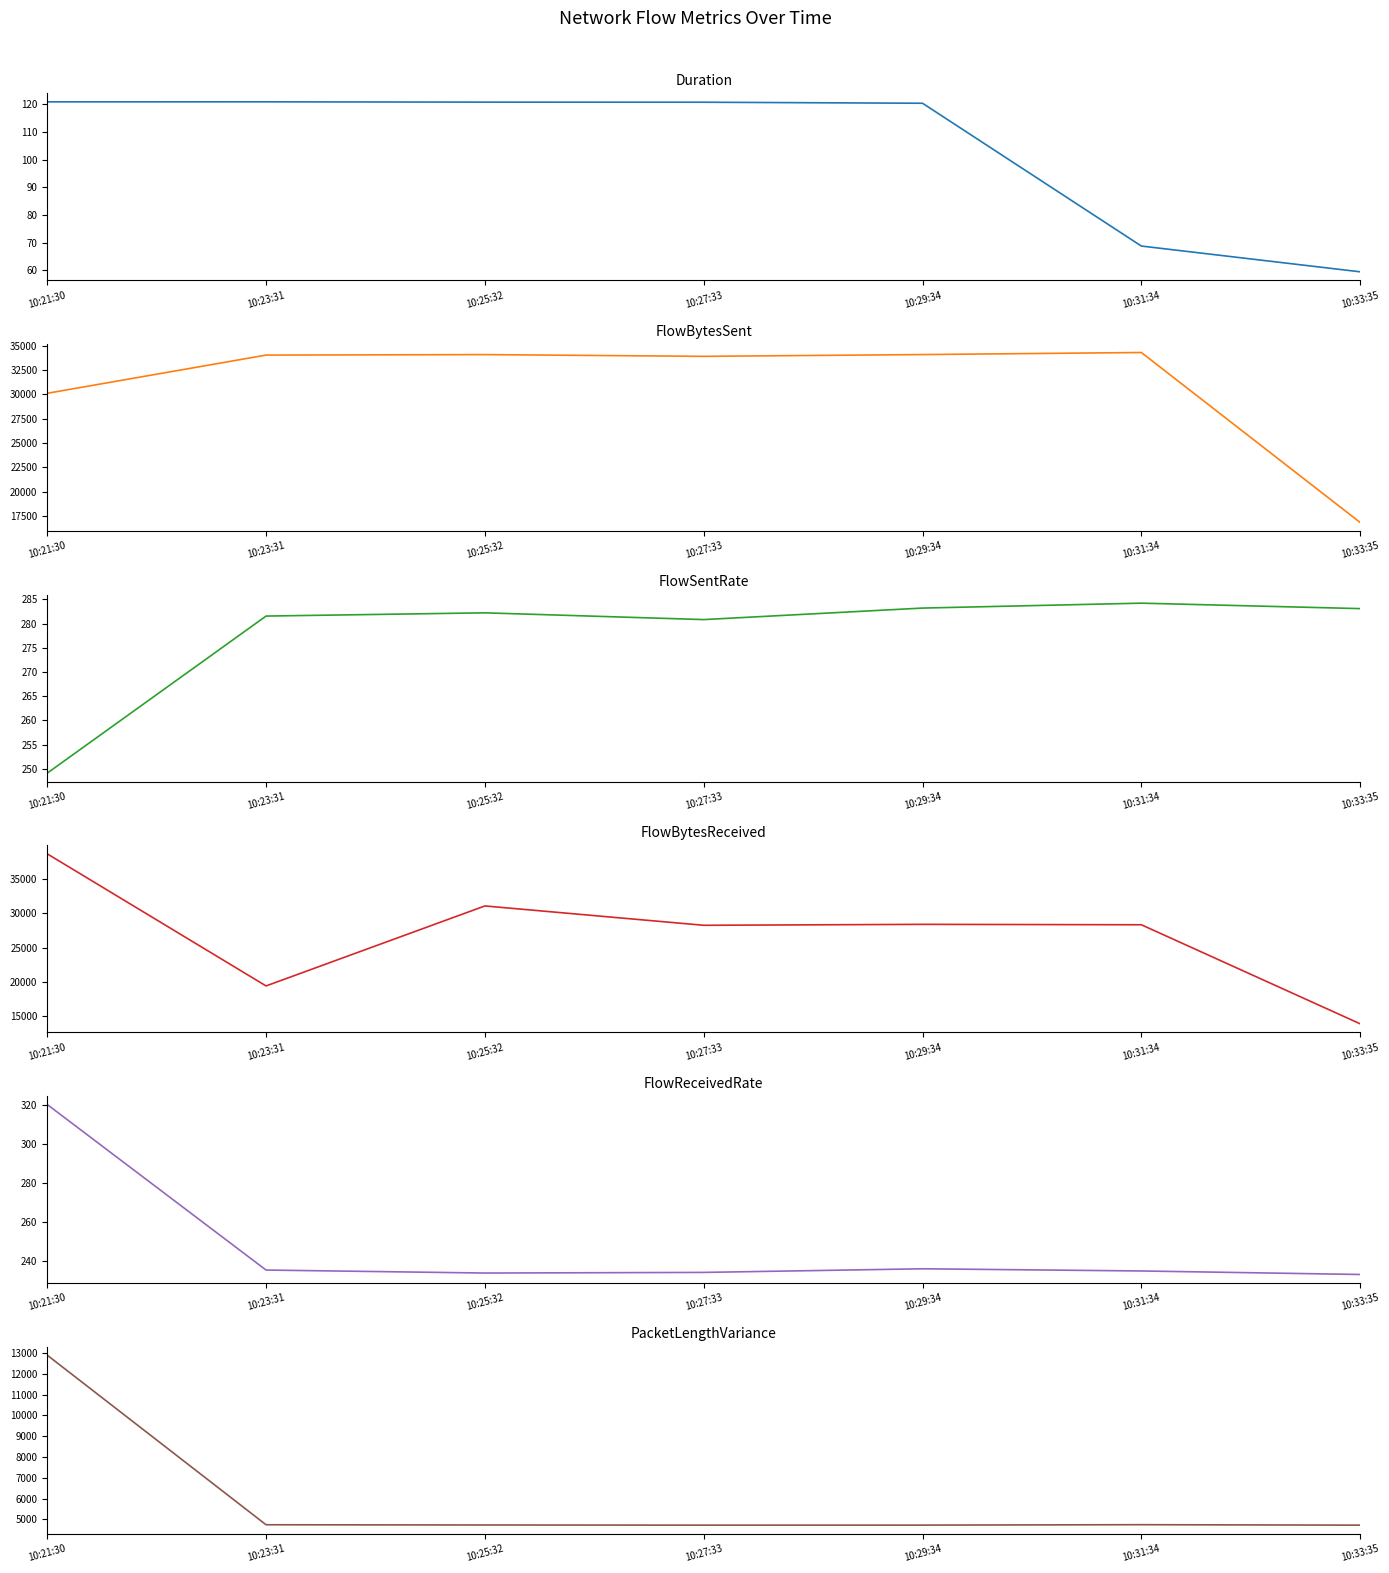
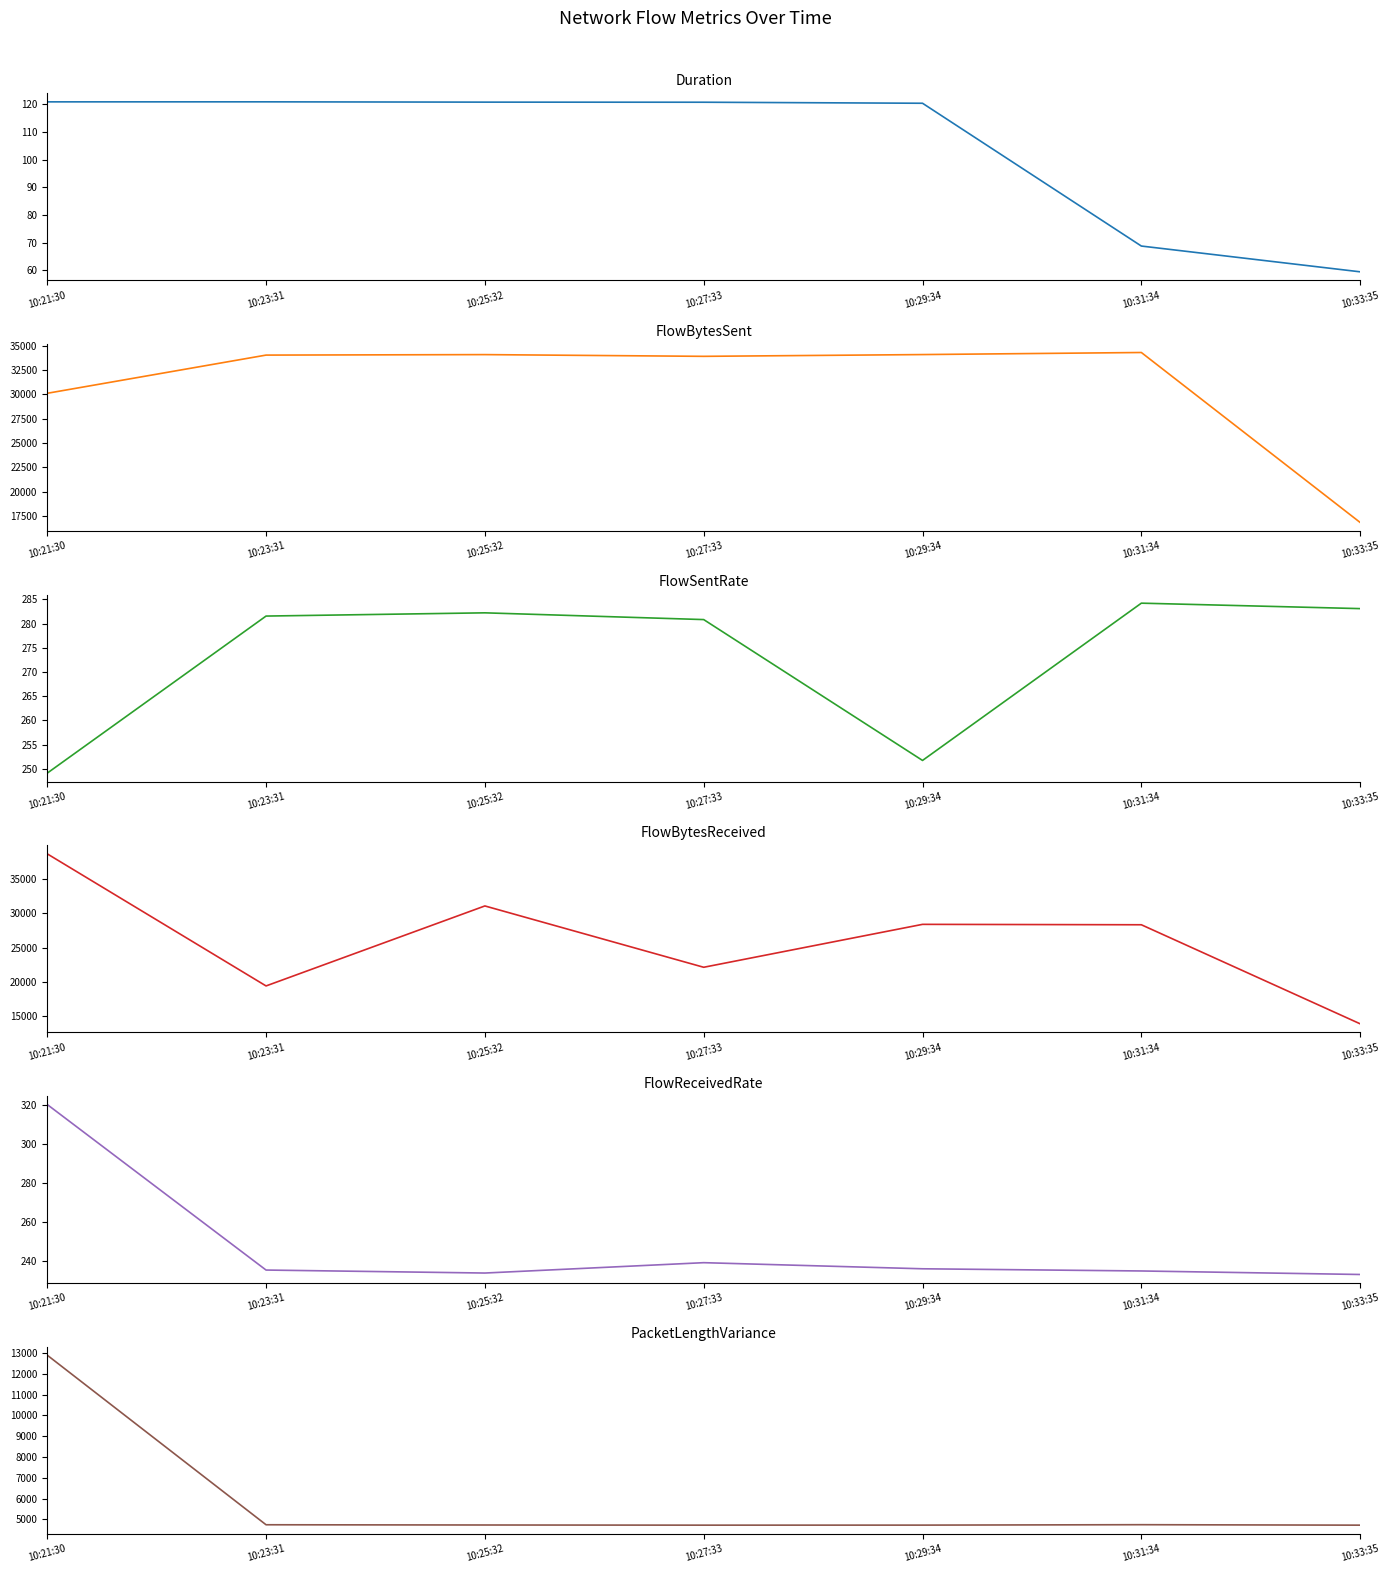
  {
    "Duration": {
      "10:21:30": 121,
      "10:23:31": 121,
      "10:25:32": 121,
      "10:27:33": 121,
      "10:29:34": 120,
      "10:31:34": 69,
      "10:33:35": 59
    },
    "FlowBytesSent": {
      "10:21:30": 30000,
      "10:23:31": 34000,
      "10:25:32": 34000,
      "10:27:33": 34000,
      "10:29:34": 34000,
      "10:31:34": 34000,
      "10:33:35": 17000
    },
    "FlowSentRate": {
      "10:21:30": 249,
      "10:23:31": 282,
      "10:25:32": 282,
      "10:27:33": 281,
-     "10:29:34": 283,
+     "10:29:34": 252,
      "10:31:34": 284,
      "10:33:35": 283
    },
    "FlowBytesReceived": {
      "10:21:30": 39000,
      "10:23:31": 19000,
      "10:25:32": 31000,
-     "10:27:33": 28000,
+     "10:27:33": 22000,
      "10:29:34": 28000,
      "10:31:34": 28000,
      "10:33:35": 14000
    },
    "FlowReceivedRate": {
      "10:21:30": 320,
      "10:23:31": 235,
      "10:25:32": 234,
-     "10:27:33": 234,
+     "10:27:33": 239,
      "10:29:34": 236,
      "10:31:34": 235,
      "10:33:35": 233
    },
    "PacketLengthVariance": {
      "10:21:30": 12900,
      "10:23:31": 4700,
      "10:25:32": 4700,
      "10:27:33": 4700,
      "10:29:34": 4700,
      "10:31:34": 4700,
      "10:33:35": 4700
    }
  }
